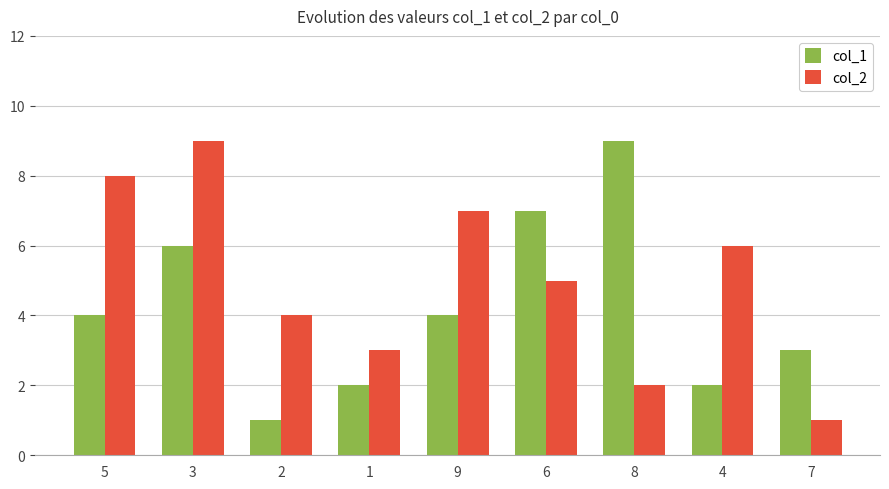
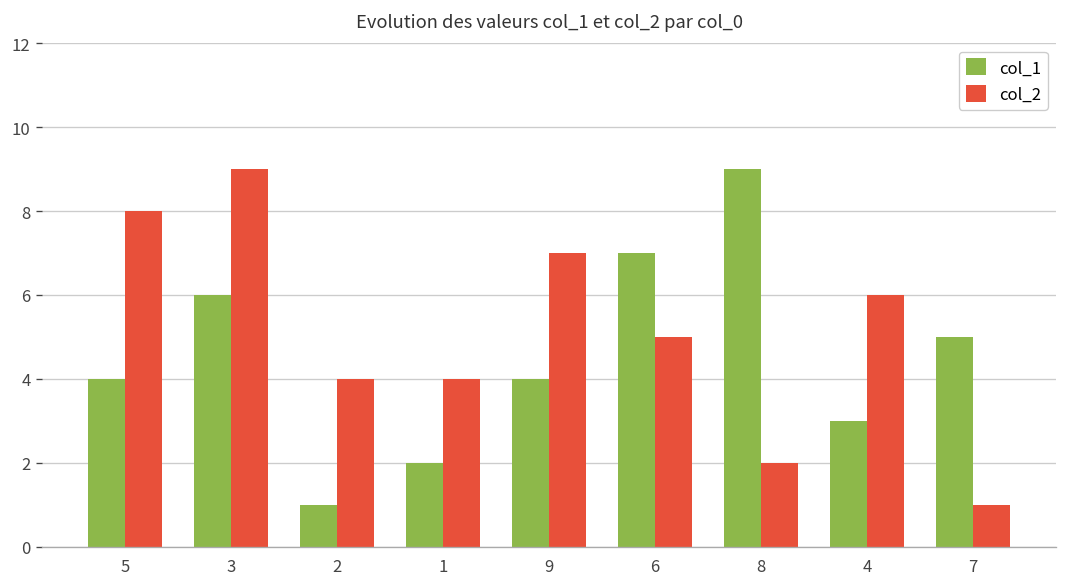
  {
    "col_1": {
      "5": 4,
      "3": 6,
      "2": 1,
      "1": 2,
      "9": 4,
      "6": 7,
      "8": 9,
-     "4": 2,
-     "7": 3
+     "4": 3,
+     "7": 5
    },
    "col_2": {
      "5": 8,
      "3": 9,
      "2": 4,
-     "1": 3,
+     "1": 4,
      "9": 7,
      "6": 5,
      "8": 2,
      "4": 6,
      "7": 1
    }
  }
